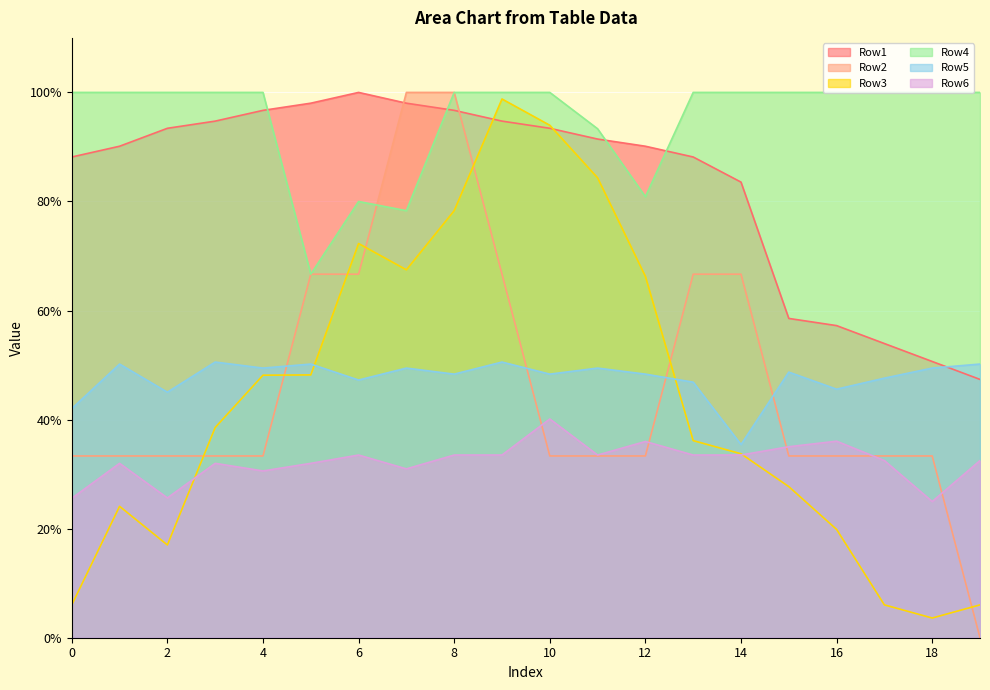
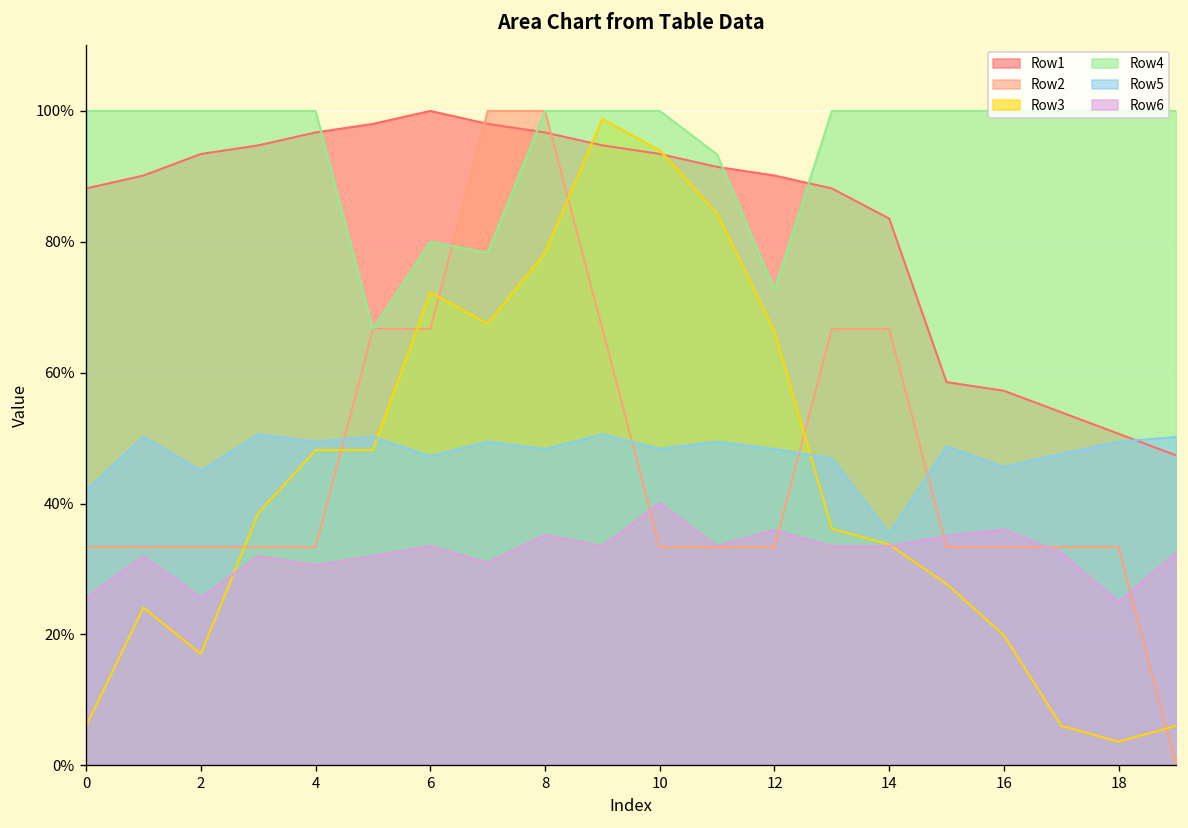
  {
    "Row3": {
      "0": "6%",
      "2": "17%",
      "4": "48%",
      "6": "72%",
      "8": "78%",
      "10": "94%",
      "12": "66%",
      "16": "20%",
      "18": "4%"
    },
    "Row4": {
      "0": "100%",
      "2": "100%",
      "4": "100%",
      "6": "80%",
      "10": "100%",
-     "12": "81%",
+     "12": "73%",
      "14": "100%"
    },
    "Row5": {
      "0": "42%",
      "2": "45%",
      "4": "49%",
      "6": "47%",
      "8": "48%",
      "10": "48%",
      "12": "48%",
      "14": "35%",
      "16": "46%",
      "18": "49%"
    },
    "Row6": {
      "0": "26%",
      "2": "26%",
      "4": "31%",
      "6": "34%",
-     "8": "34%",
+     "8": "35%",
      "10": "40%",
      "12": "36%",
      "16": "36%",
      "18": "25%"
    }
  }
